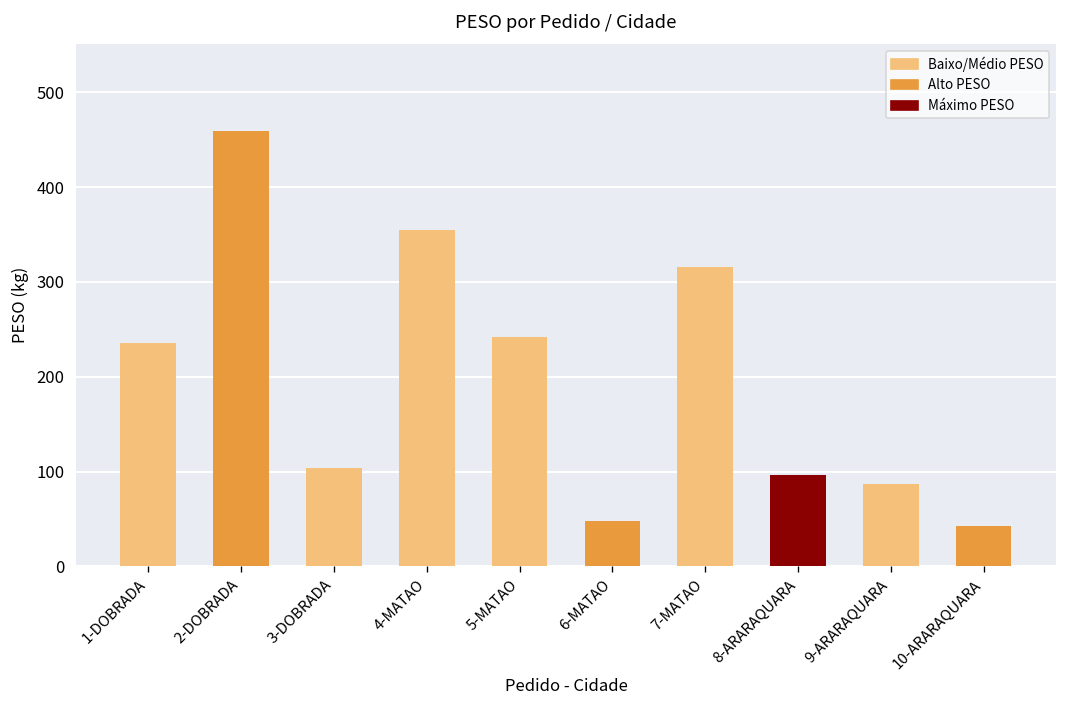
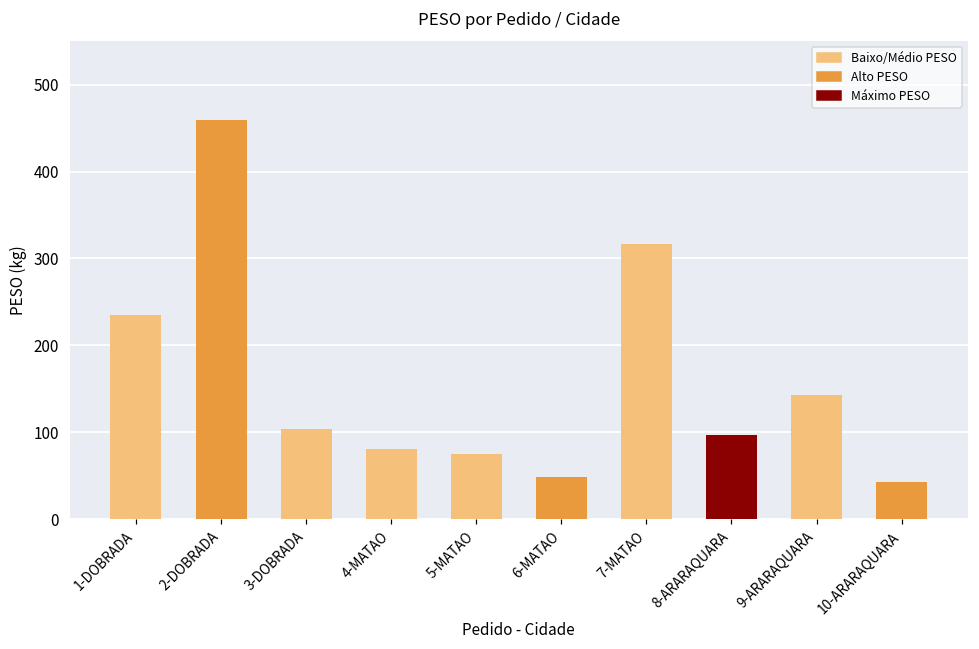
  {
    "1-DOBRADA": 240,
    "2-DOBRADA": 460,
    "3-DOBRADA": 100,
-   "4-MATAO": 360,
-   "5-MATAO": 240,
+   "4-MATAO": 80,
+   "5-MATAO": 80,
    "6-MATAO": 50,
    "7-MATAO": 320,
    "8-ARARAQUARA": 100,
-   "9-ARARAQUARA": 90,
+   "9-ARARAQUARA": 140,
    "10-ARARAQUARA": 40
  }
